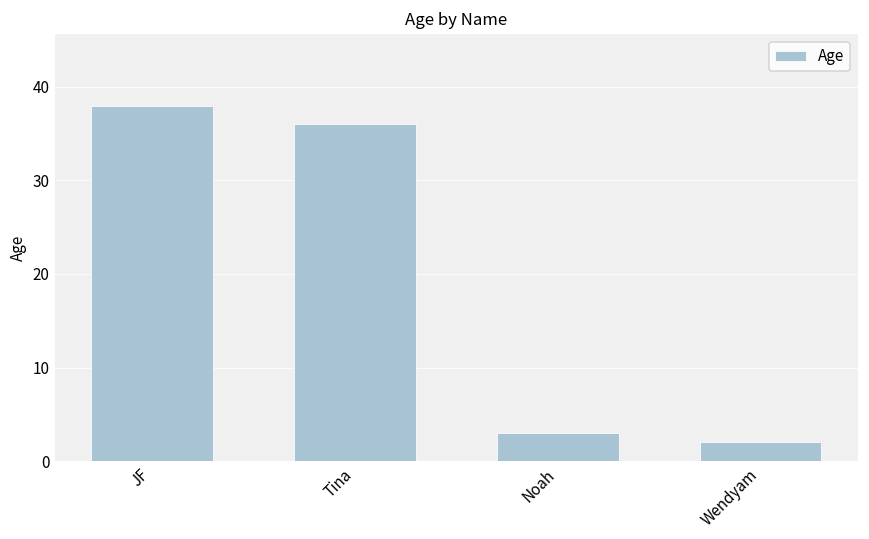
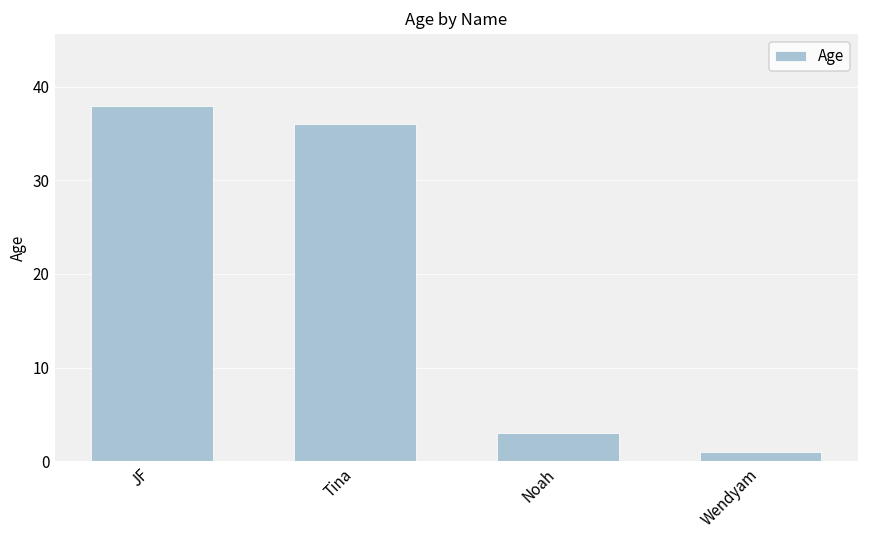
  {
    "JF": 38,
    "Tina": 36,
    "Noah": 3,
-   "Wendyam": 2
+   "Wendyam": 1
  }
